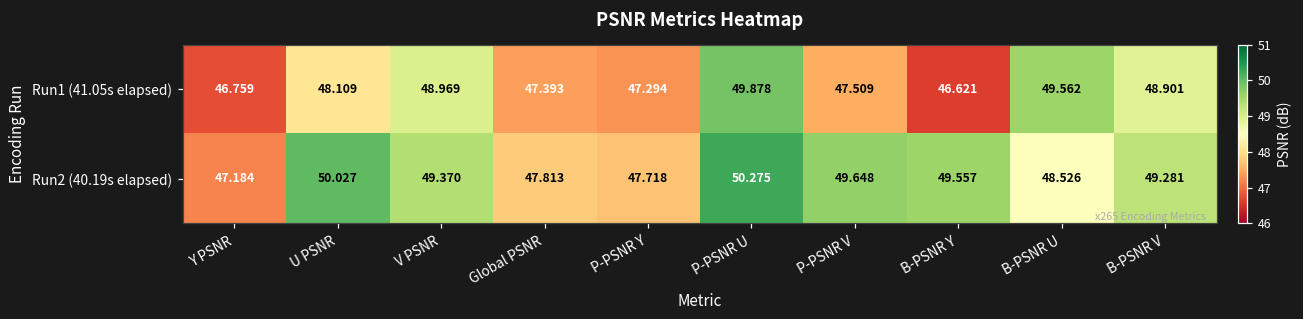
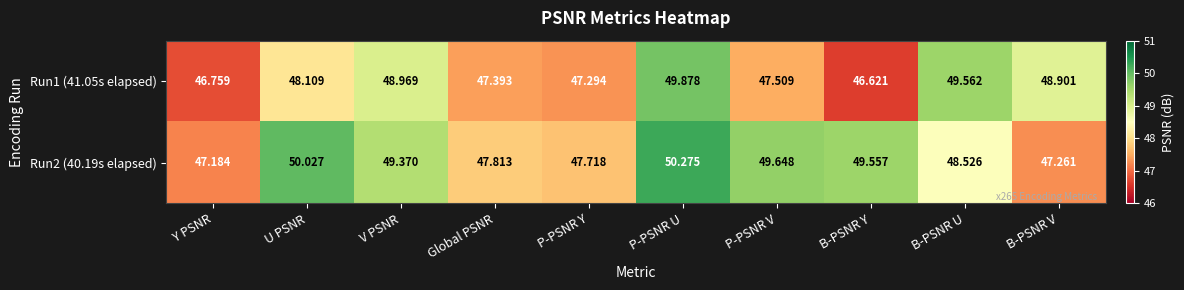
  {
    "Run1 (41.05s elapsed)": {
      "Y PSNR": 46.759,
      "U PSNR": 48.109,
      "V PSNR": 48.969,
      "Global PSNR": 47.393,
      "P-PSNR Y": 47.294,
      "P-PSNR U": 49.878,
      "P-PSNR V": 47.509,
      "B-PSNR Y": 46.621,
      "B-PSNR U": 49.562,
      "B-PSNR V": 48.901
    },
    "Run2 (40.19s elapsed)": {
      "Y PSNR": 47.184,
      "U PSNR": 50.027,
      "V PSNR": 49.370,
      "Global PSNR": 47.813,
      "P-PSNR Y": 47.718,
      "P-PSNR U": 50.275,
      "P-PSNR V": 49.648,
      "B-PSNR Y": 49.557,
      "B-PSNR U": 48.526,
-     "B-PSNR V": 49.281
+     "B-PSNR V": 47.261
    }
  }
